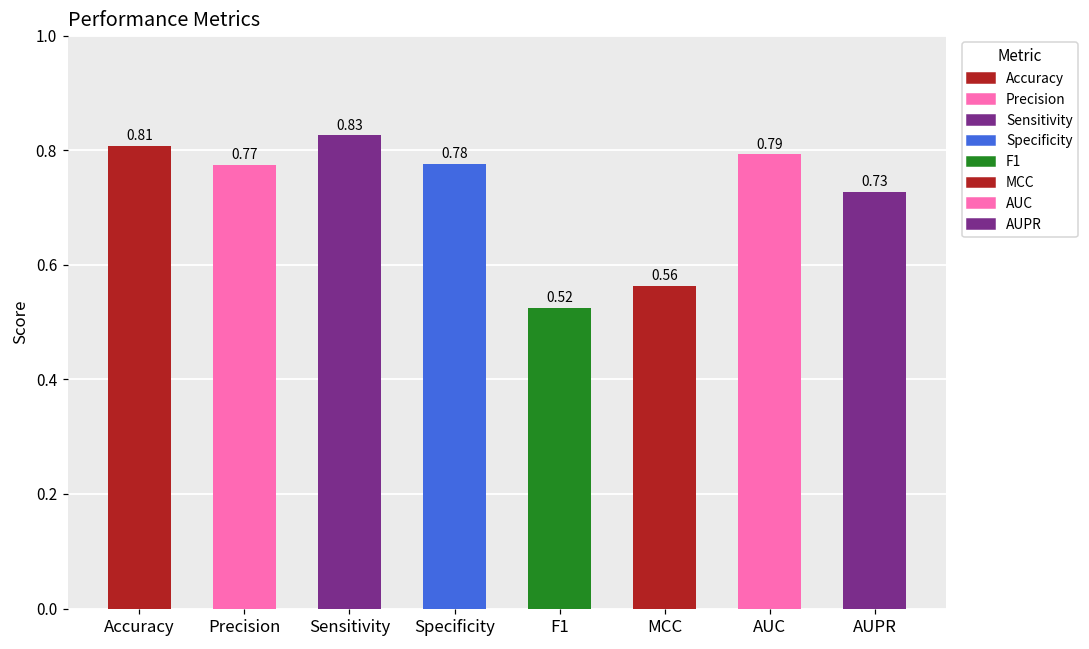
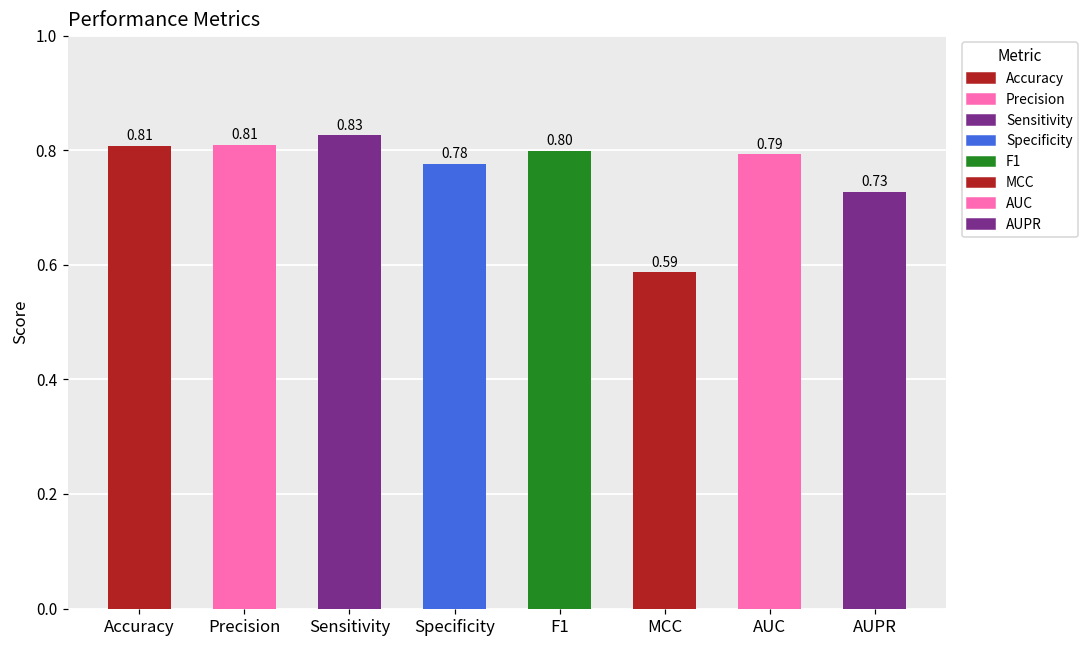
  {
    "Accuracy": 0.81,
-   "Precision": 0.77,
+   "Precision": 0.81,
    "Sensitivity": 0.83,
    "Specificity": 0.78,
-   "F1": 0.52,
-   "MCC": 0.56,
+   "F1": 0.80,
+   "MCC": 0.59,
    "AUC": 0.79,
    "AUPR": 0.73
  }
